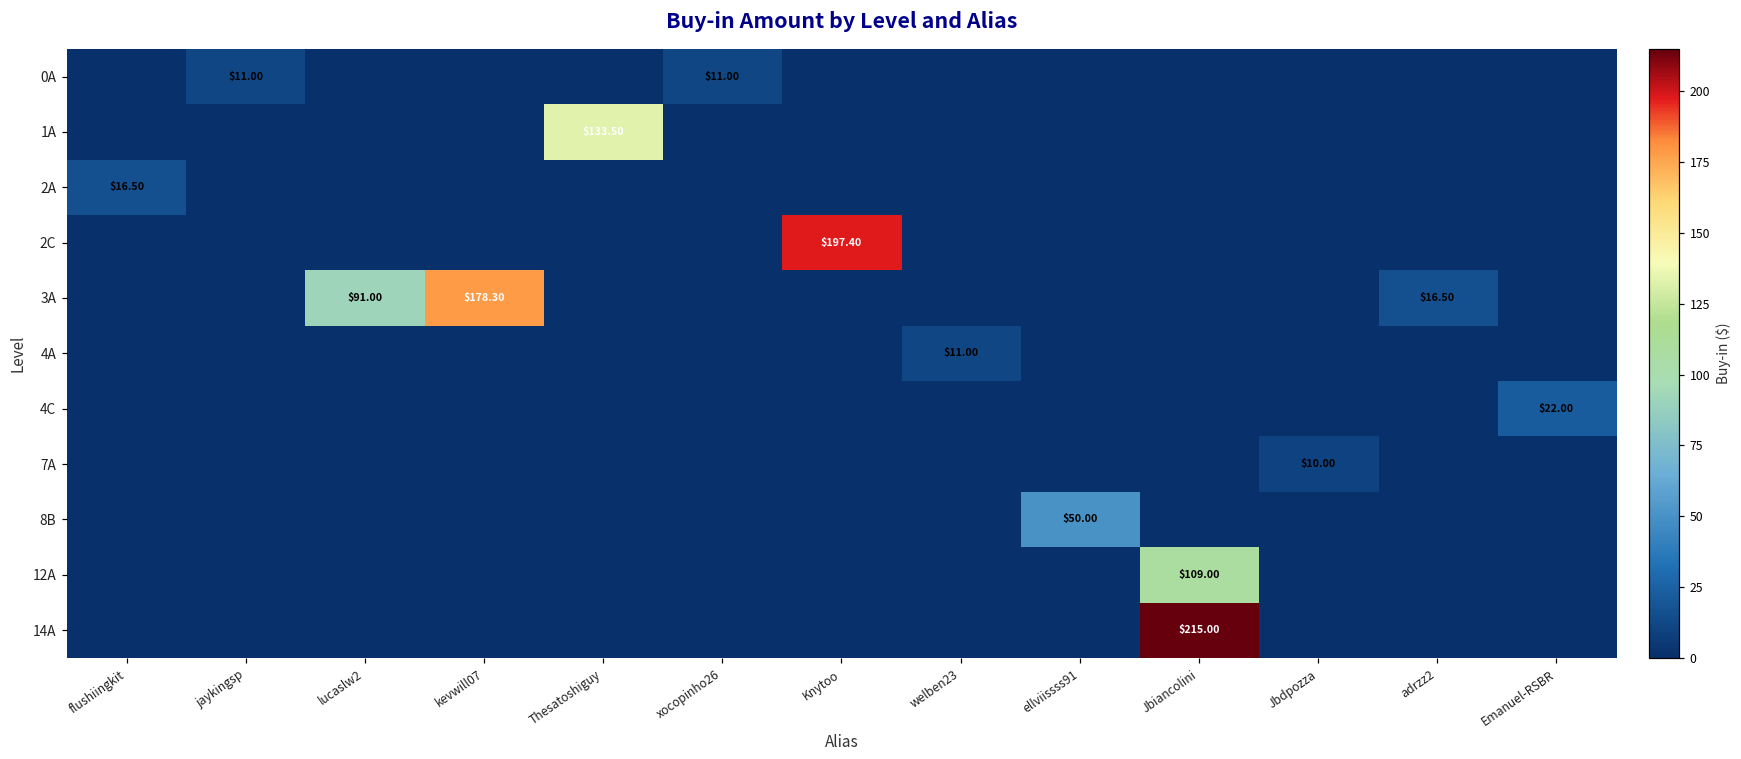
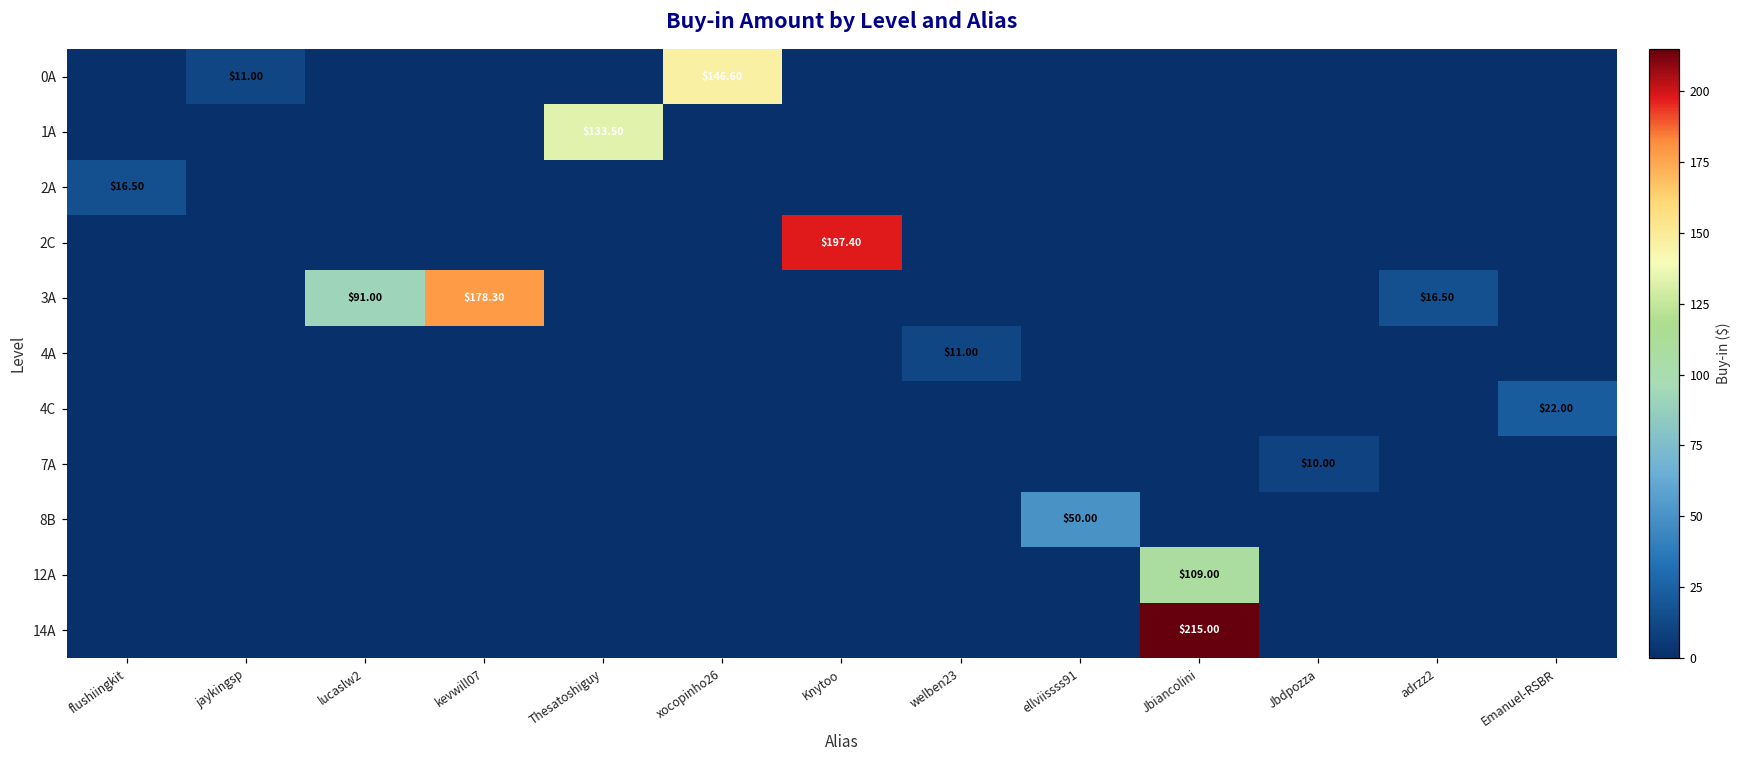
  {
    "0A": {
      "jaykingsp": "$11.00",
-     "xocopinho26": "$11.00"
+     "xocopinho26": "$146.60"
    },
    "1A": {
      "Thesatoshiguy": "$133.50"
    },
    "2A": {
      "flushiingkit": "$16.50"
    },
    "2C": {
      "Knytoo": "$197.40"
    },
    "3A": {
      "lucaslw2": "$91.00",
      "kevwill07": "$178.30",
      "adrzz2": "$16.50"
    },
    "4A": {
      "welben23": "$11.00"
    },
    "4C": {
      "Emanuel-RSBR": "$22.00"
    },
    "7A": {
      "Jbdpozza": "$10.00"
    },
    "8B": {
      "ellviissss91": "$50.00"
    },
    "12A": {
      "Jbiancolini": "$109.00"
    },
    "14A": {
      "Jbiancolini": "$215.00"
    }
  }
